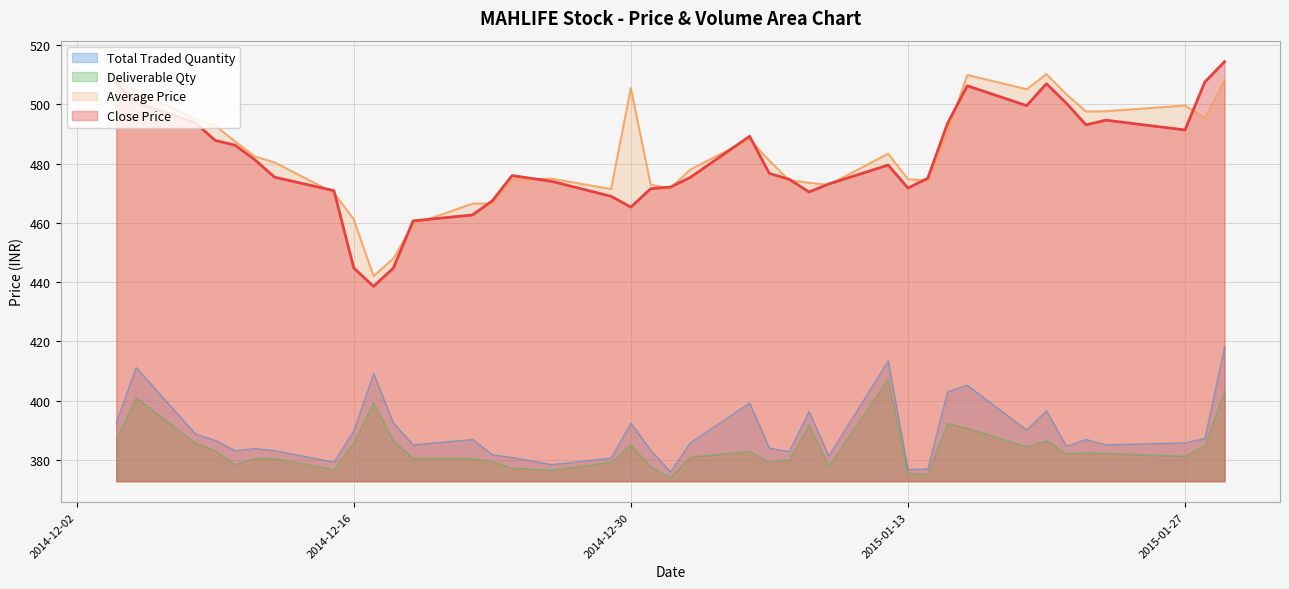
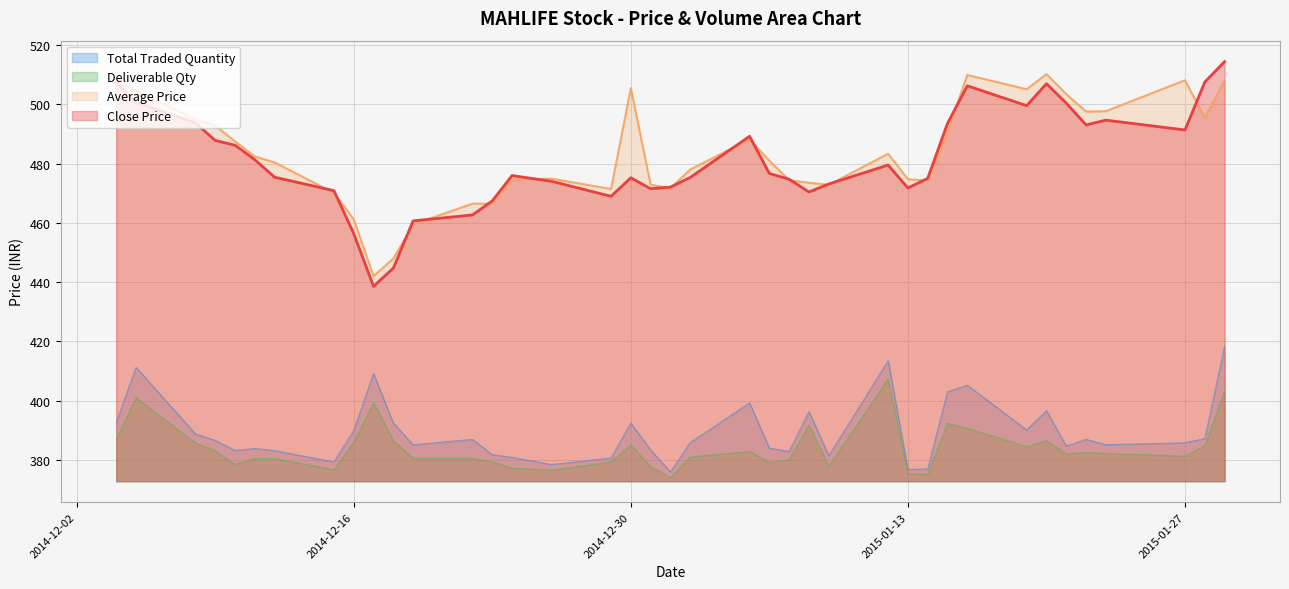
  {
    "Total Traded Quantity": {
      "2014-12-16": 390,
      "2014-12-30": 392,
      "2015-01-13": 377,
      "2015-01-27": 386
    },
    "Deliverable Qty": {
      "2014-12-16": 386,
      "2014-12-30": 385,
      "2015-01-13": 375,
      "2015-01-27": 381
    },
    "Average Price": {
      "2014-12-16": 461,
      "2014-12-30": 505,
      "2015-01-13": 475,
-     "2015-01-27": 500
+     "2015-01-27": 508
    },
    "Close Price": {
-     "2014-12-16": 445,
-     "2014-12-30": 465,
+     "2014-12-16": 456,
+     "2014-12-30": 475,
      "2015-01-13": 472,
      "2015-01-27": 491
    }
  }
